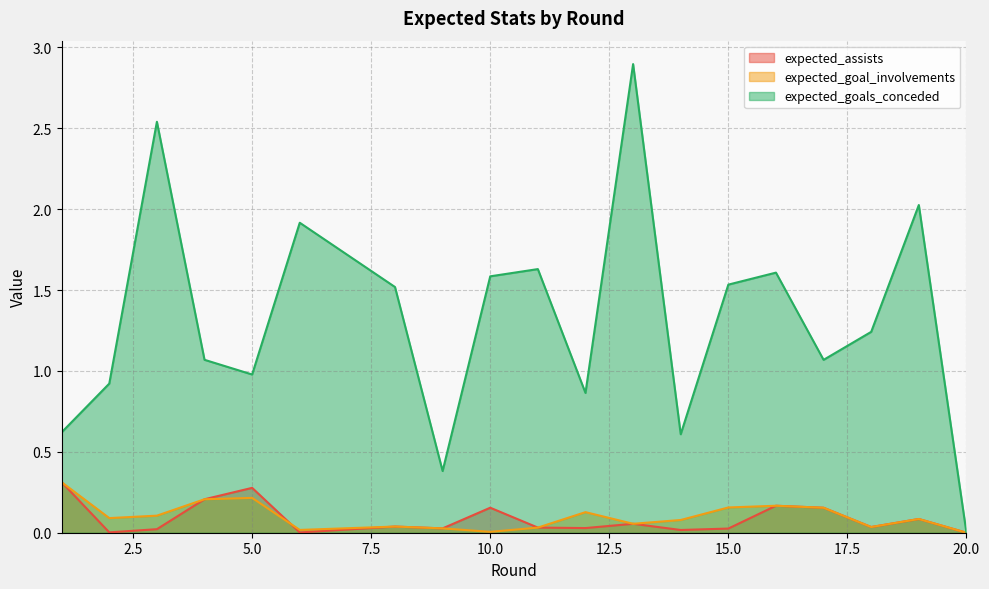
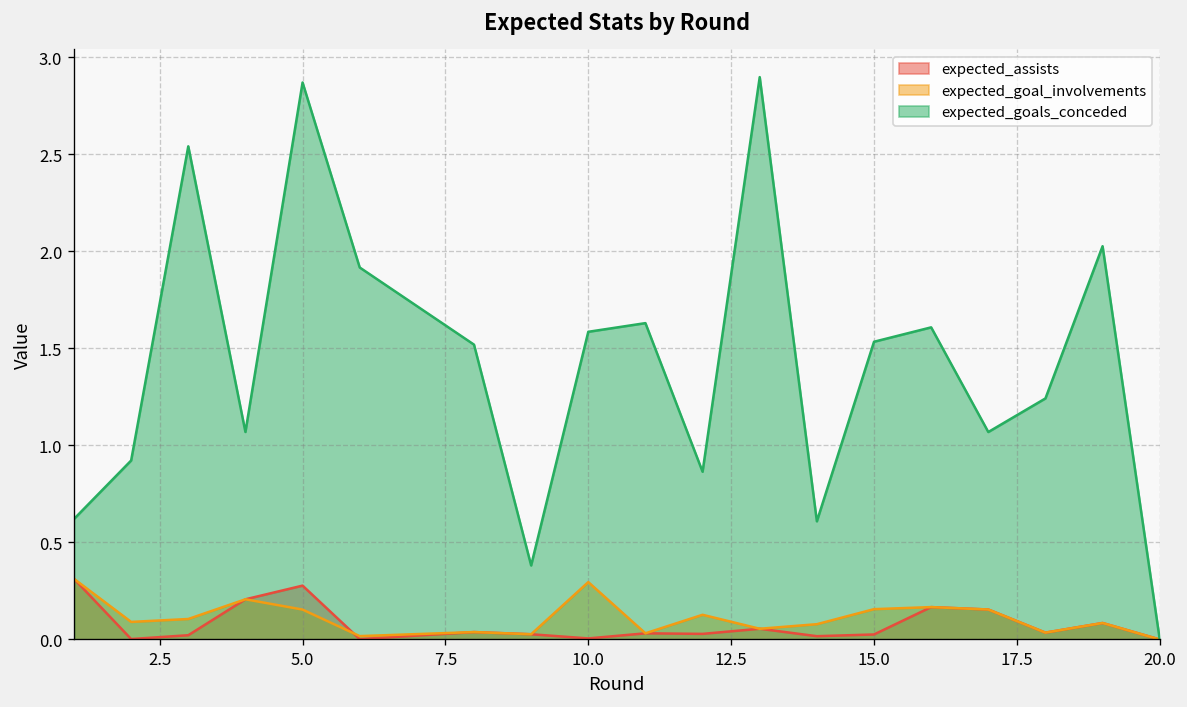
  {
    "expected_assists": {
      "5.0": 0.28,
-     "10.0": 0.15,
+     "10.0": 0.01,
      "15.0": 0.03
    },
    "expected_goal_involvements": {
-     "5.0": 0.22,
-     "10.0": 0.01,
+     "5.0": 0.15,
+     "10.0": 0.30,
      "15.0": 0.16
    },
    "expected_goals_conceded": {
-     "5.0": 0.98,
+     "5.0": 2.87,
      "10.0": 1.58,
      "15.0": 1.53
    }
  }
